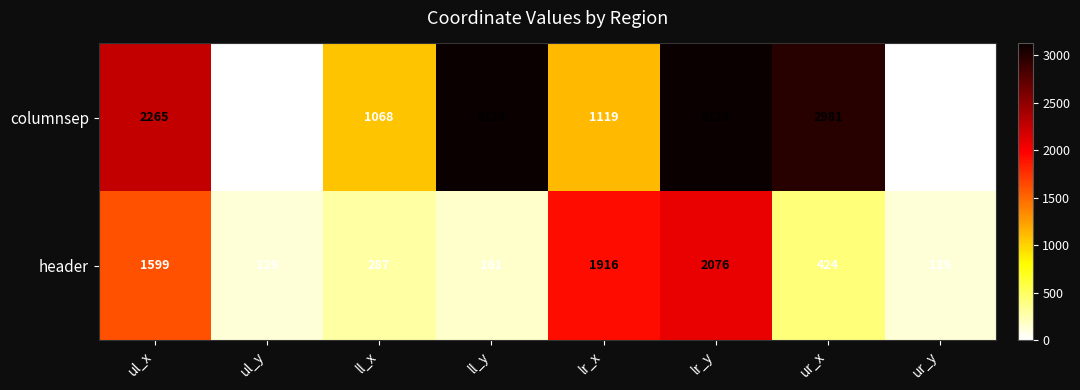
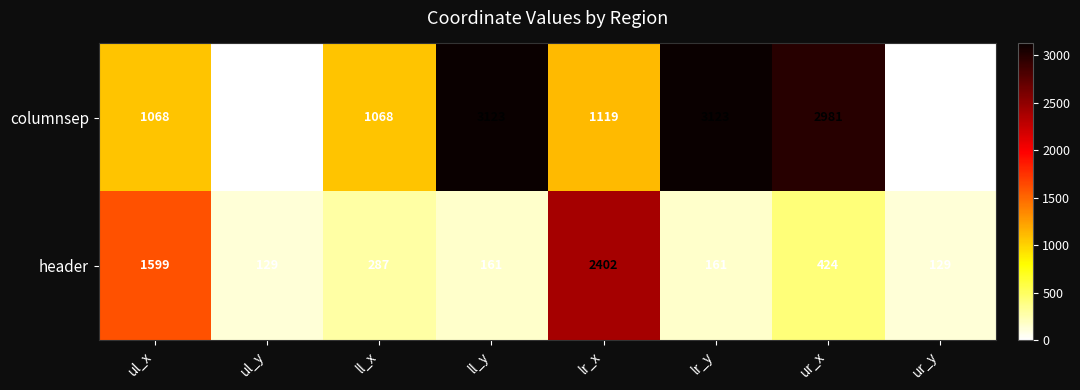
  {
    "columnsep": {
-     "ul_x": 2265,
+     "ul_x": 1068,
      "ll_x": 1068,
      "lr_x": 1119
    },
    "header": {
      "ul_x": 1599,
      "ll_x": 287,
      "ll_y": 161,
-     "lr_x": 1916,
-     "lr_y": 2076,
+     "lr_x": 2402,
+     "lr_y": 161,
      "ur_x": 424
    }
  }
